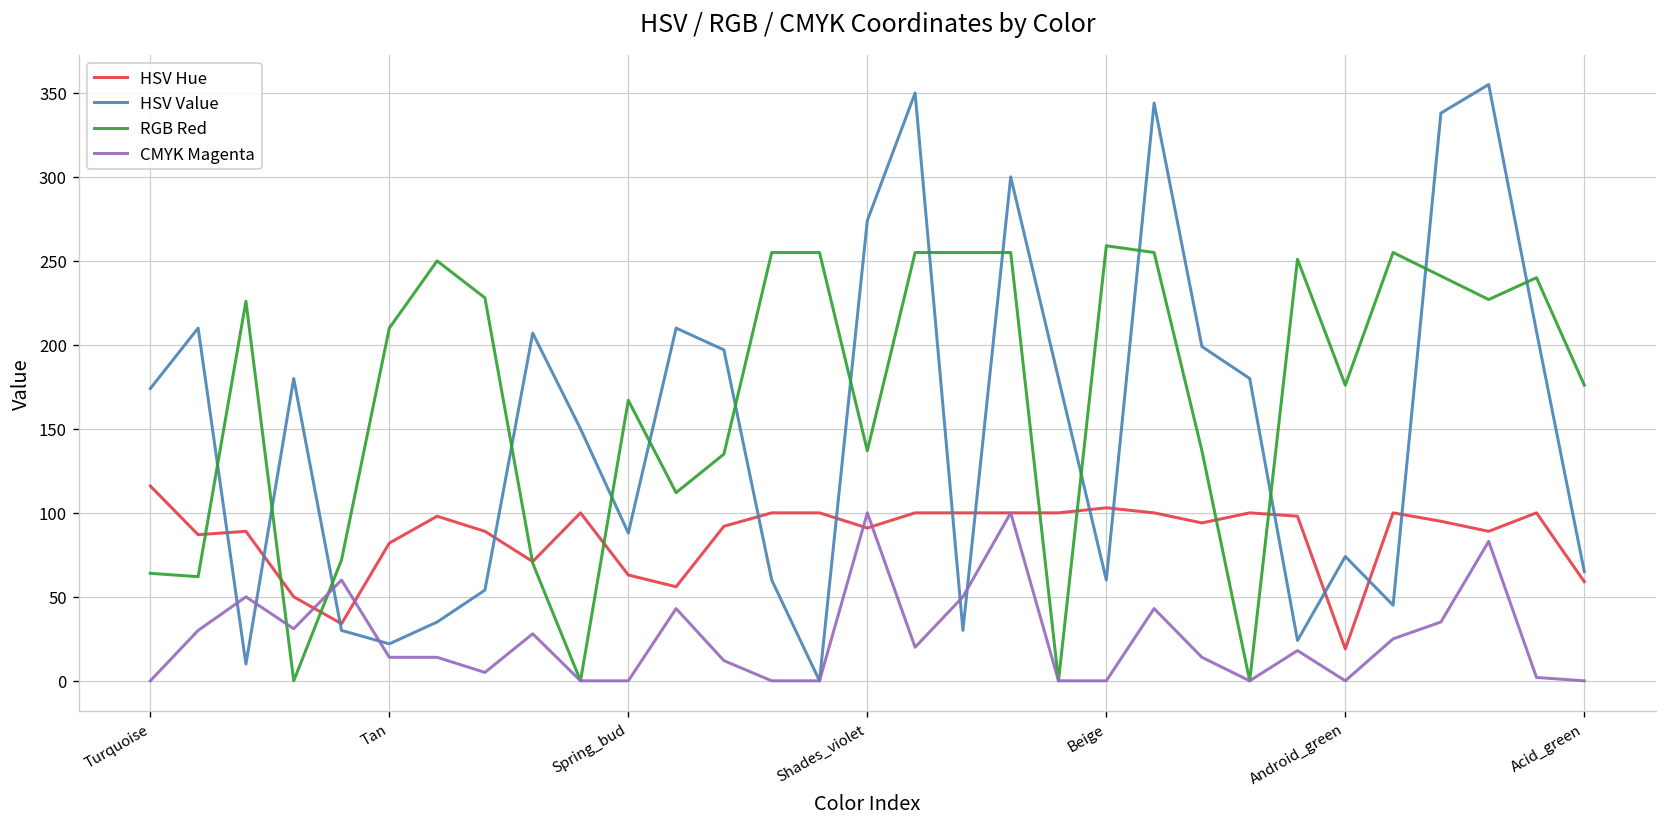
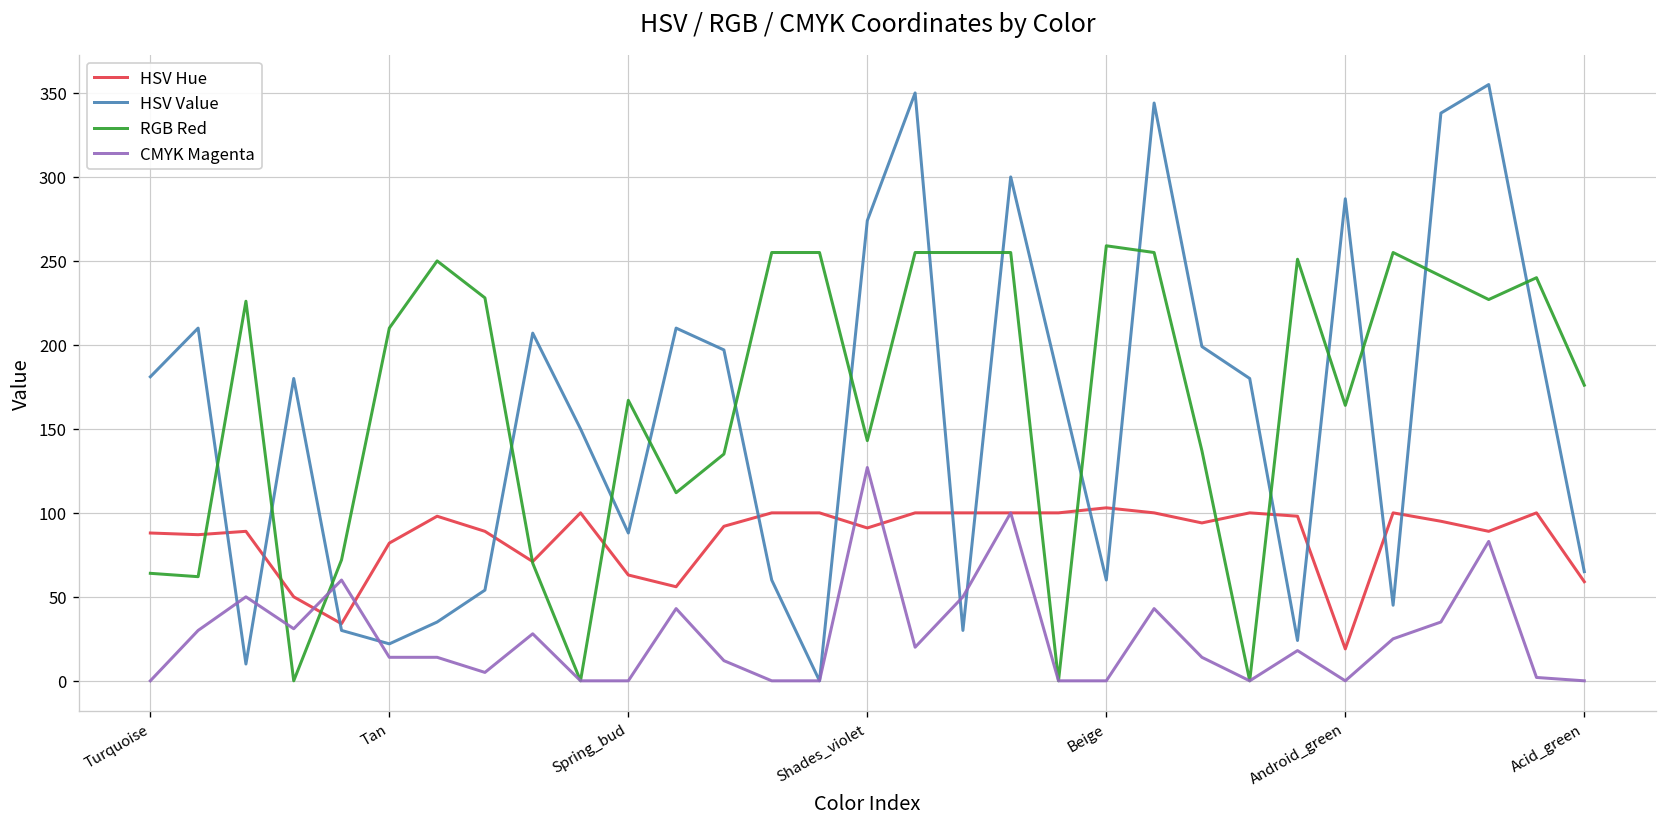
  {
    "HSV Hue": {
-     "Turquoise": 116,
+     "Turquoise": 88,
      "Tan": 82,
      "Spring_bud": 63,
      "Shades_violet": 91,
      "Beige": 103,
      "Android_green": 19,
      "Acid_green": 59
    },
    "HSV Value": {
-     "Turquoise": 174,
+     "Turquoise": 181,
      "Tan": 22,
      "Spring_bud": 88,
      "Shades_violet": 274,
      "Beige": 60,
-     "Android_green": 74,
+     "Android_green": 287,
      "Acid_green": 65
    },
    "RGB Red": {
      "Turquoise": 64,
      "Tan": 210,
      "Spring_bud": 167,
-     "Shades_violet": 137,
+     "Shades_violet": 143,
      "Beige": 259,
-     "Android_green": 176,
+     "Android_green": 164,
      "Acid_green": 176
    },
    "CMYK Magenta": {
      "Turquoise": 0,
      "Tan": 14,
      "Spring_bud": 0,
-     "Shades_violet": 100,
+     "Shades_violet": 127,
      "Beige": 0,
      "Android_green": 0,
      "Acid_green": 0
    }
  }
